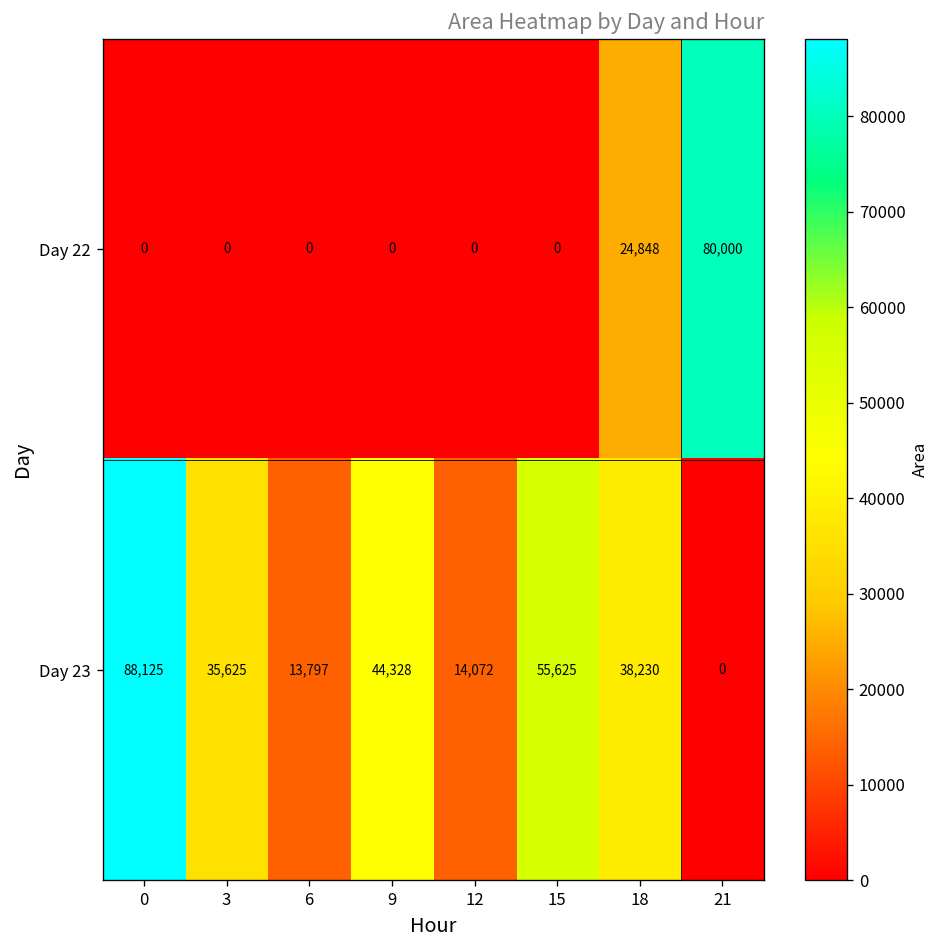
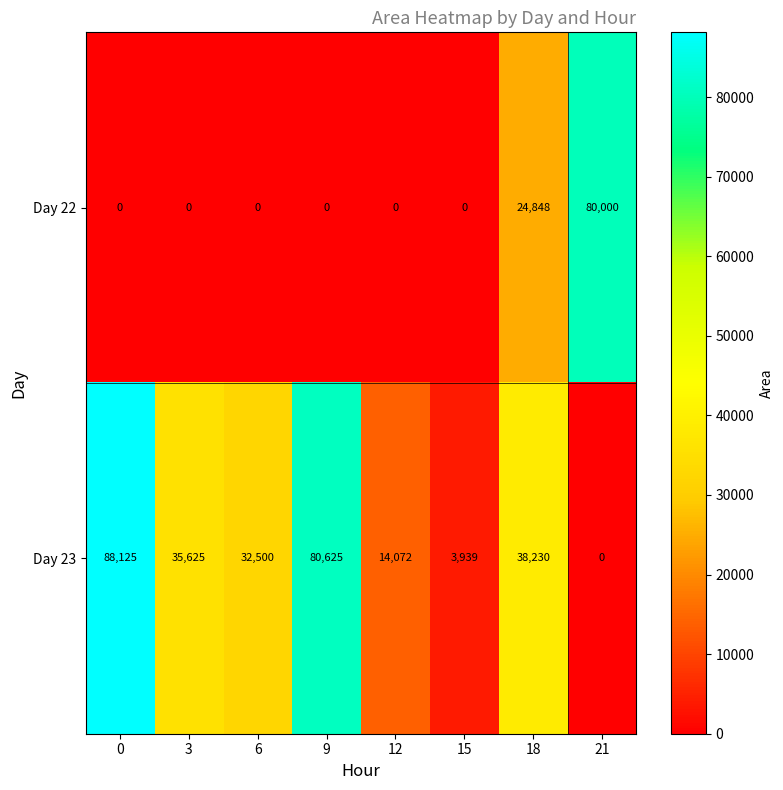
  {
    "Day 22": {
      "0": "0",
      "3": "0",
      "6": "0",
      "9": "0",
      "12": "0",
      "15": "0",
      "18": "24,848",
      "21": "80,000"
    },
    "Day 23": {
      "0": "88,125",
      "3": "35,625",
-     "6": "13,797",
-     "9": "44,328",
+     "6": "32,500",
+     "9": "80,625",
      "12": "14,072",
-     "15": "55,625",
+     "15": "3,939",
      "18": "38,230",
      "21": "0"
    }
  }
